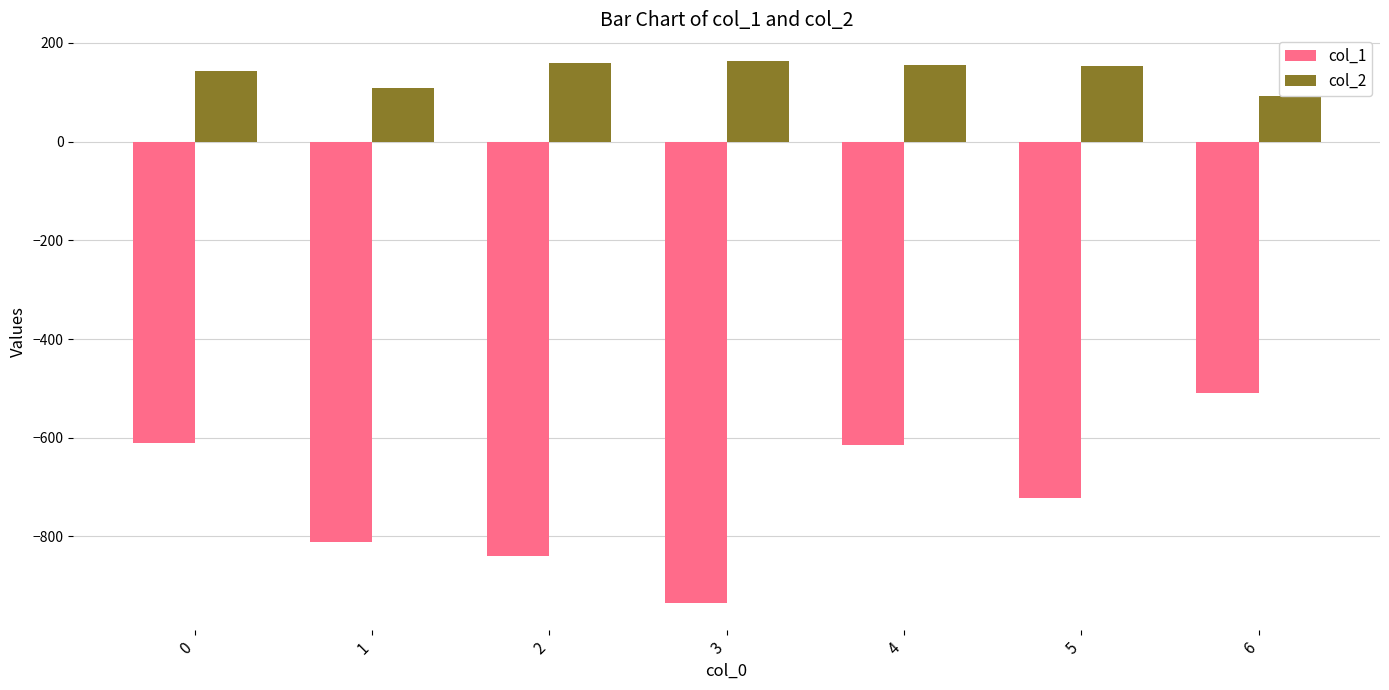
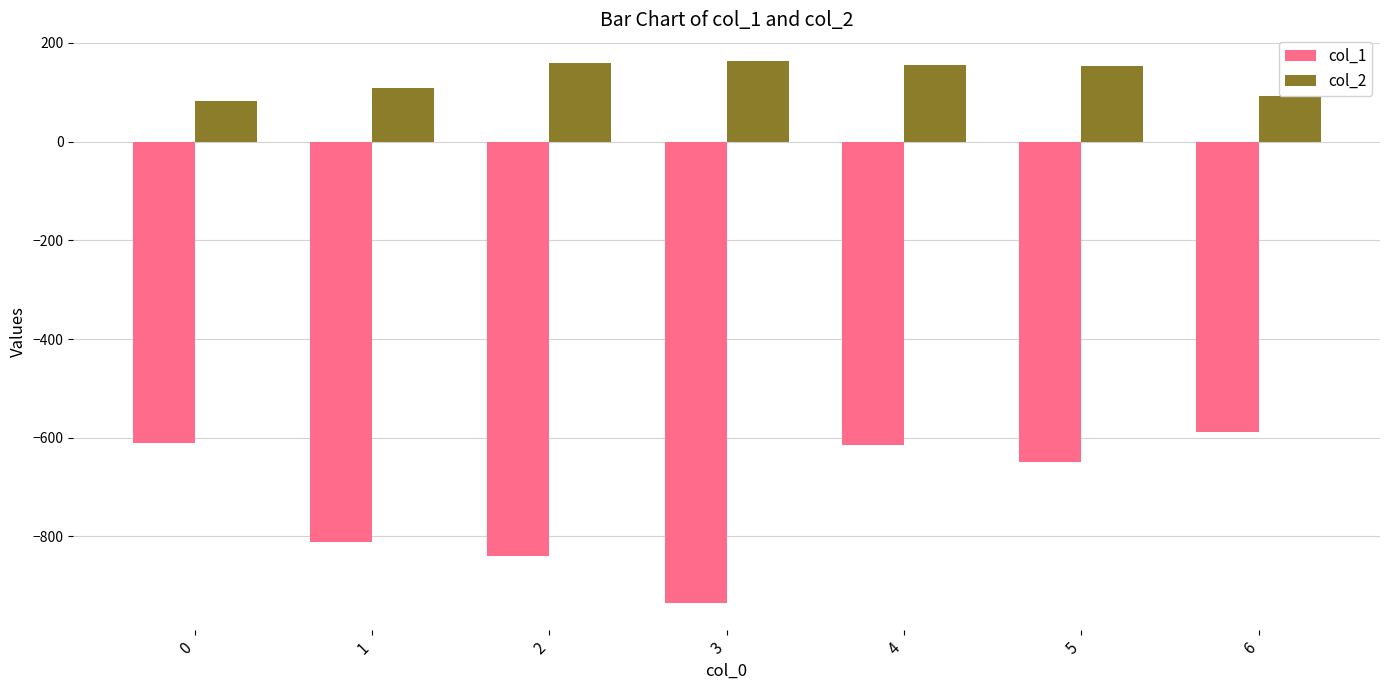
  {
    "col_1": {
      "0": -610,
      "1": -810,
      "2": -840,
      "3": -930,
      "4": -610,
-     "5": -720,
-     "6": -510
+     "5": -650,
+     "6": -590
    },
    "col_2": {
-     "0": 140,
+     "0": 80,
      "1": 110,
      "2": 160,
      "3": 160,
      "4": 160,
      "5": 150,
      "6": 90
    }
  }
